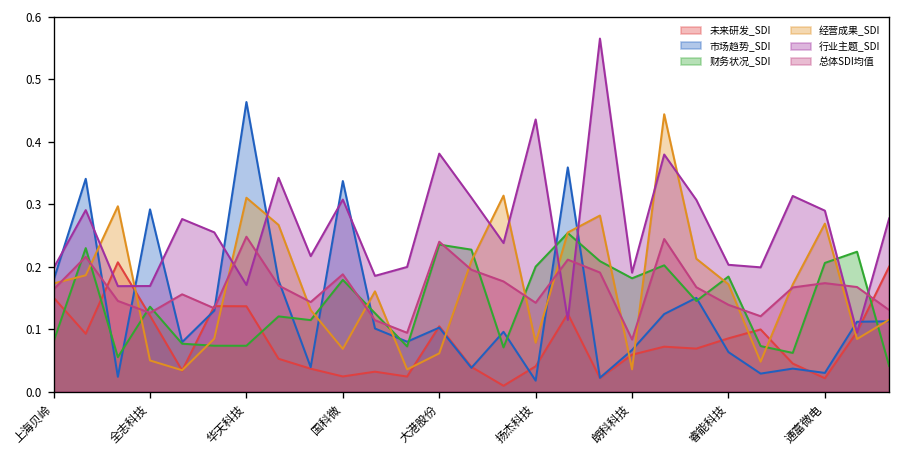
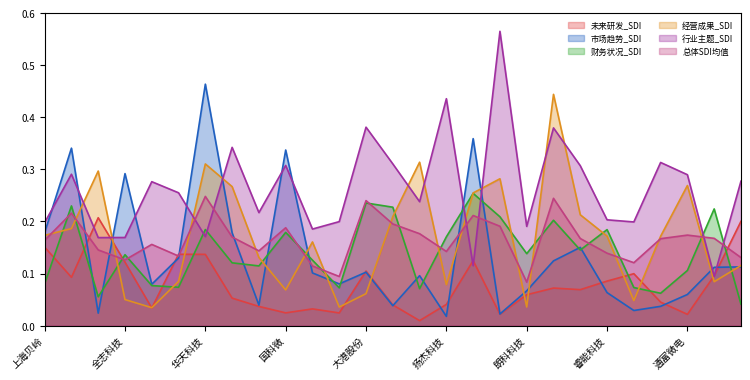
  {
    "市场趋势_SDI": {
      "上海贝岭": 0.18,
      "全志科技": 0.29,
      "华天科技": 0.46,
      "国科微": 0.34,
      "扬杰科技": 0.02,
      "朗科科技": 0.07,
      "睿能科技": 0.06,
-     "通富微电": 0.03
+     "通富微电": 0.06
    },
    "财务状况_SDI": {
      "上海贝岭": 0.08,
      "全志科技": 0.14,
-     "华天科技": 0.07,
+     "华天科技": 0.18,
      "国科微": 0.18,
-     "扬杰科技": 0.20,
-     "朗科科技": 0.18,
+     "扬杰科技": 0.17,
+     "朗科科技": 0.14,
      "睿能科技": 0.18,
-     "通富微电": 0.21
+     "通富微电": 0.11
    }
  }
